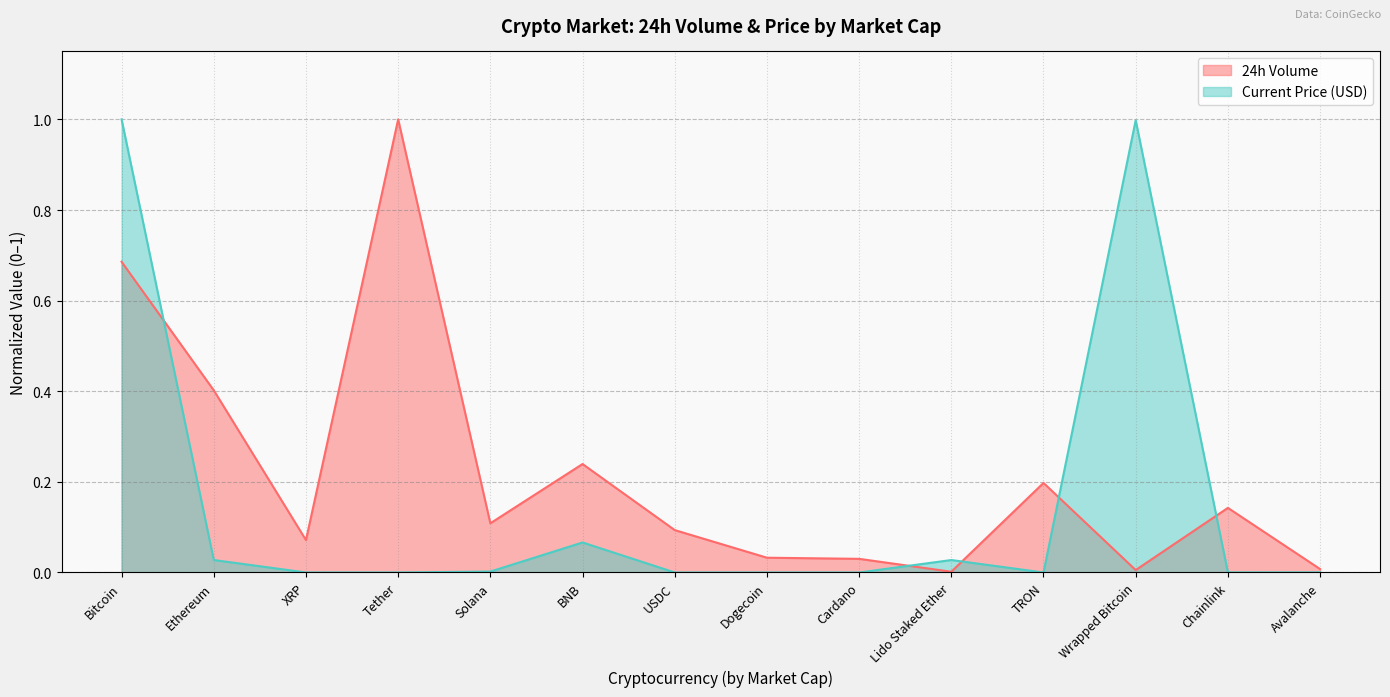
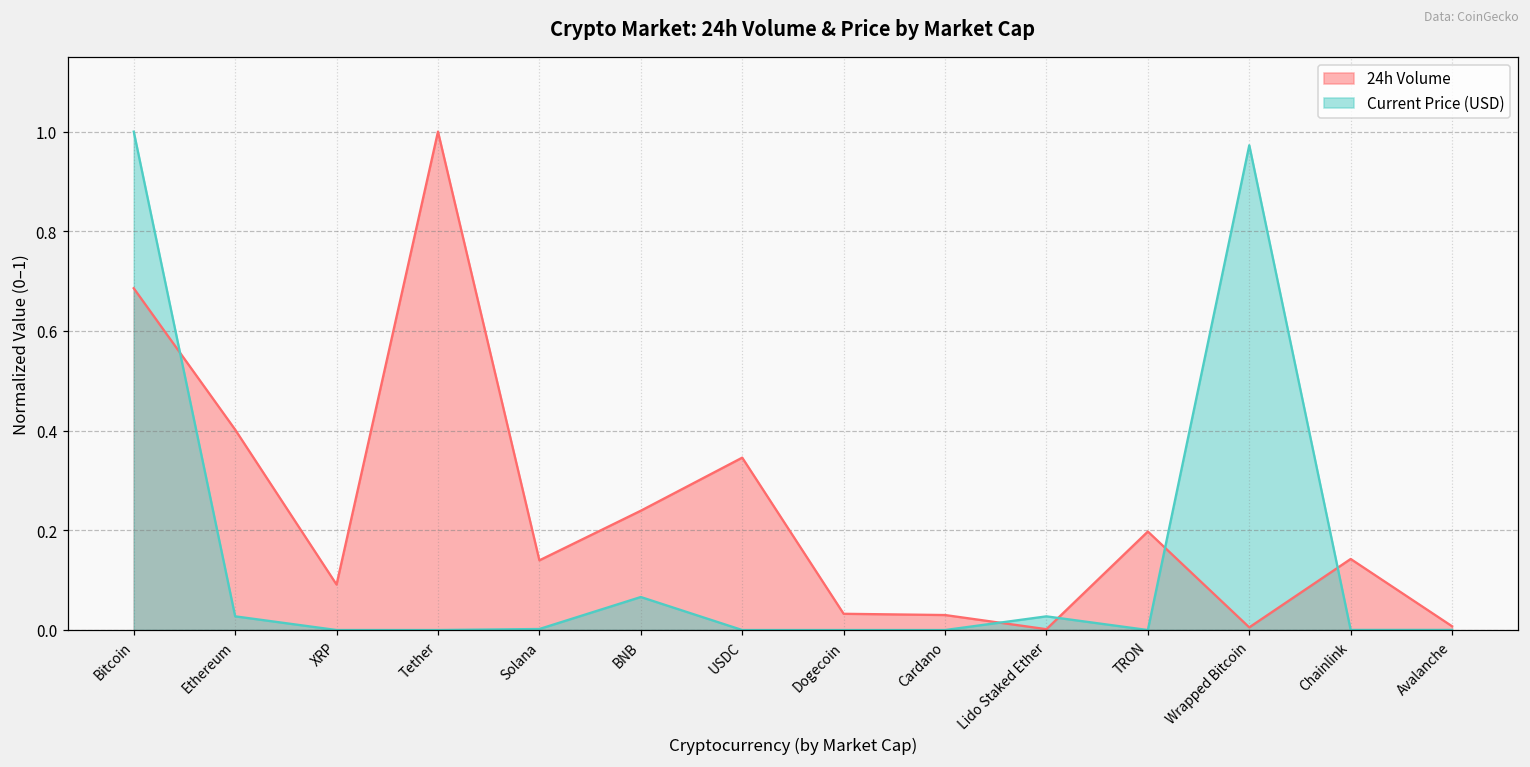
  {
    "24h Volume": {
      "Bitcoin": 0.69,
      "Ethereum": 0.40,
-     "XRP": 0.07,
+     "XRP": 0.09,
      "Tether": 1.00,
-     "Solana": 0.11,
+     "Solana": 0.14,
      "BNB": 0.24,
-     "USDC": 0.09,
+     "USDC": 0.35,
      "Dogecoin": 0.03,
      "Cardano": 0.03,
      "Lido Staked Ether": 0.00,
      "TRON": 0.20,
      "Wrapped Bitcoin": 0.01,
      "Chainlink": 0.14,
      "Avalanche": 0.01
    },
    "Current Price (USD)": {
      "Bitcoin": 1.00,
      "Ethereum": 0.03,
      "XRP": 0.00,
      "Tether": 0.00,
      "Solana": 0.00,
      "BNB": 0.07,
      "USDC": 0.00,
      "Dogecoin": 0.00,
      "Cardano": 0.00,
      "Lido Staked Ether": 0.03,
      "TRON": 0.00,
-     "Wrapped Bitcoin": 1.00,
+     "Wrapped Bitcoin": 0.97,
      "Chainlink": 0.00,
      "Avalanche": 0.00
    }
  }
